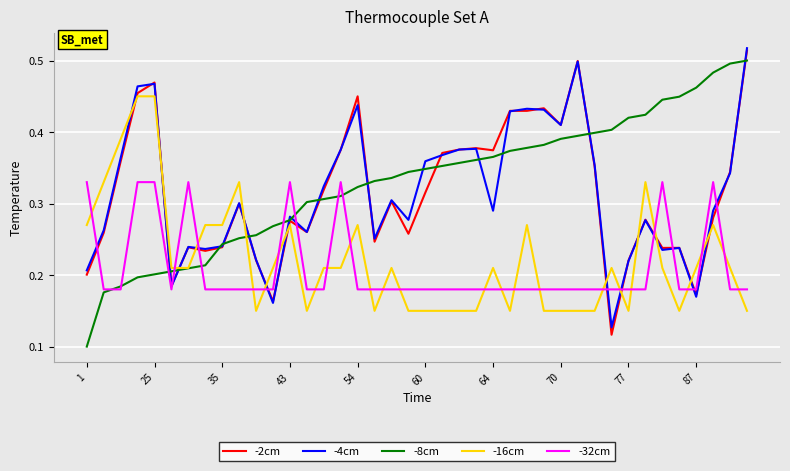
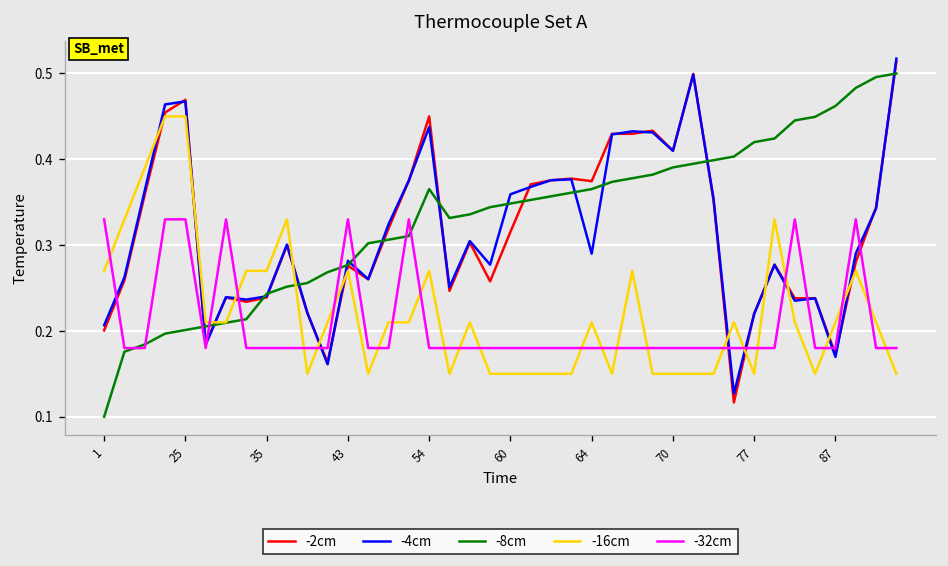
  {
    "-2cm": {
      "1": 0.20,
      "54": 0.45,
      "60": 0.32,
      "64": 0.37
    },
    "-4cm": {
      "1": 0.21,
      "43": 0.28,
      "54": 0.44,
      "60": 0.36,
      "64": 0.29
    },
    "-8cm": {
      "1": 0.10,
      "25": 0.20,
-     "54": 0.32,
+     "54": 0.37,
      "60": 0.35,
      "64": 0.37,
      "70": 0.39,
      "77": 0.42,
      "87": 0.46
    },
    "-16cm": {
      "1": 0.27,
      "25": 0.45,
      "35": 0.27,
      "43": 0.27,
      "54": 0.27,
      "60": 0.15,
      "64": 0.21,
      "70": 0.15,
      "77": 0.15,
      "87": 0.21
    },
    "-32cm": {
      "1": 0.33,
      "25": 0.33,
      "35": 0.18,
      "43": 0.33,
      "54": 0.18,
      "60": 0.18,
      "64": 0.18,
      "70": 0.18,
      "77": 0.18,
      "87": 0.18
    }
  }
